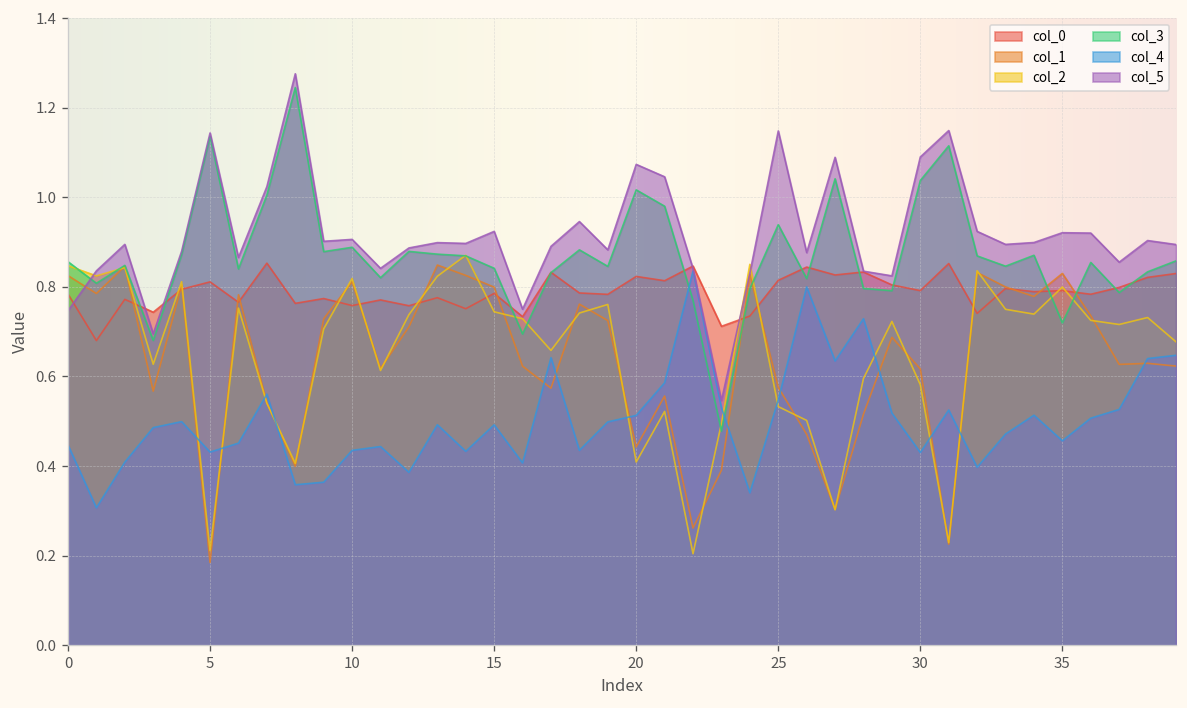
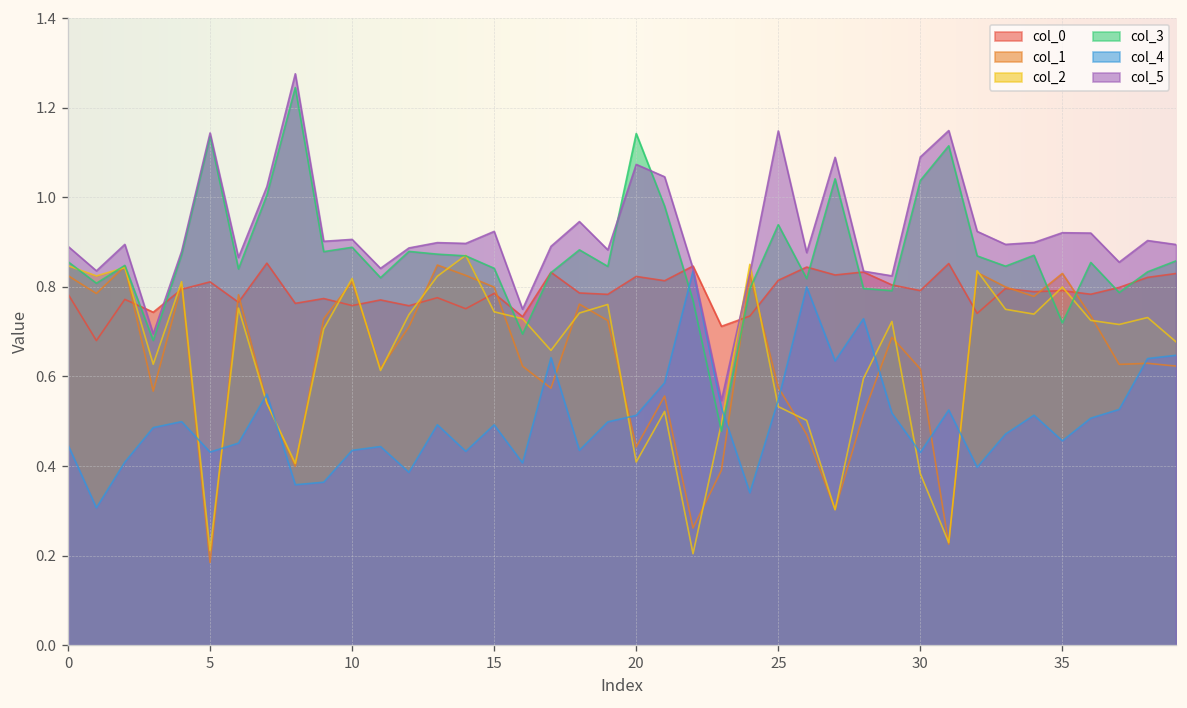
  {
    "col_2": {
      "0": 0.85,
      "5": 0.21,
      "10": 0.82,
      "15": 0.74,
      "20": 0.41,
      "25": 0.53,
-     "30": 0.58,
+     "30": 0.38,
      "35": 0.80
    },
    "col_3": {
      "0": 0.86,
      "5": 1.14,
      "10": 0.89,
      "15": 0.84,
-     "20": 1.02,
+     "20": 1.14,
      "25": 0.94,
      "30": 1.04,
      "35": 0.72
    },
    "col_4": {
      "0": 0.45,
      "5": 0.43,
      "10": 0.44,
      "15": 0.49,
      "20": 0.51,
      "25": 0.55,
      "30": 0.43,
      "35": 0.46
    },
    "col_5": {
-     "0": 0.75,
+     "0": 0.89,
      "5": 1.14,
      "10": 0.91,
      "15": 0.92,
      "20": 1.07,
      "25": 1.15,
      "30": 1.09,
      "35": 0.92
    }
  }
